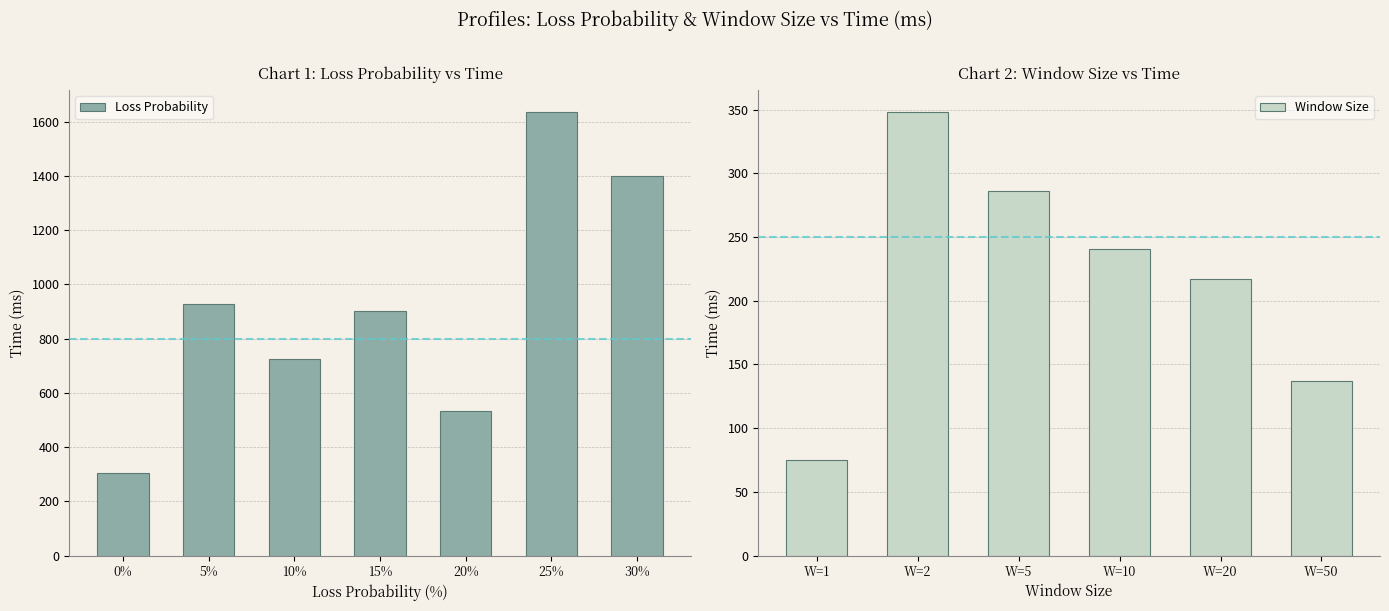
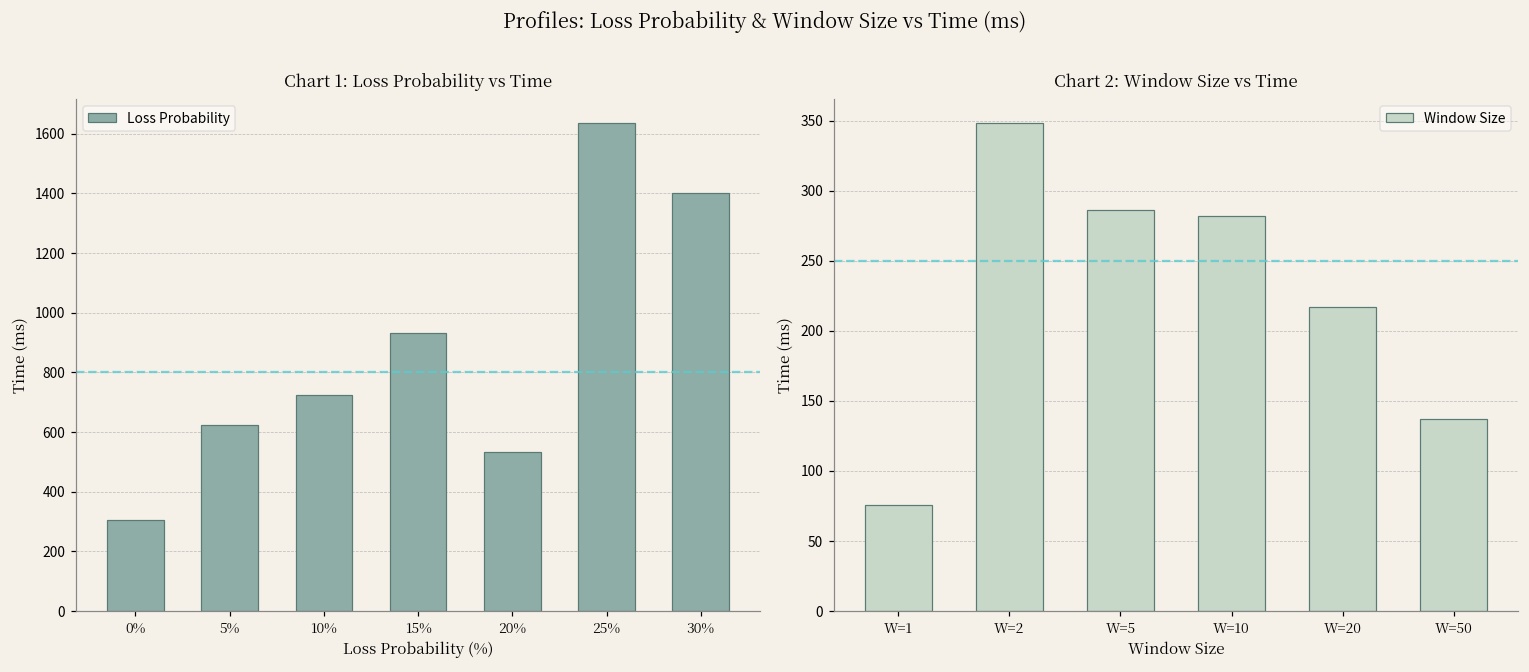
  {
    "Chart 1: Loss Probability vs Time": {
      "0%": 300,
-     "5%": 930,
+     "5%": 630,
      "10%": 720,
-     "15%": 900,
+     "15%": 930,
      "20%": 530,
      "25%": 1630,
      "30%": 1400
    },
    "Chart 2: Window Size vs Time": {
      "W=1": 75,
      "W=2": 348,
      "W=5": 286,
-     "W=10": 241,
+     "W=10": 282,
      "W=20": 217,
      "W=50": 137
    }
  }
